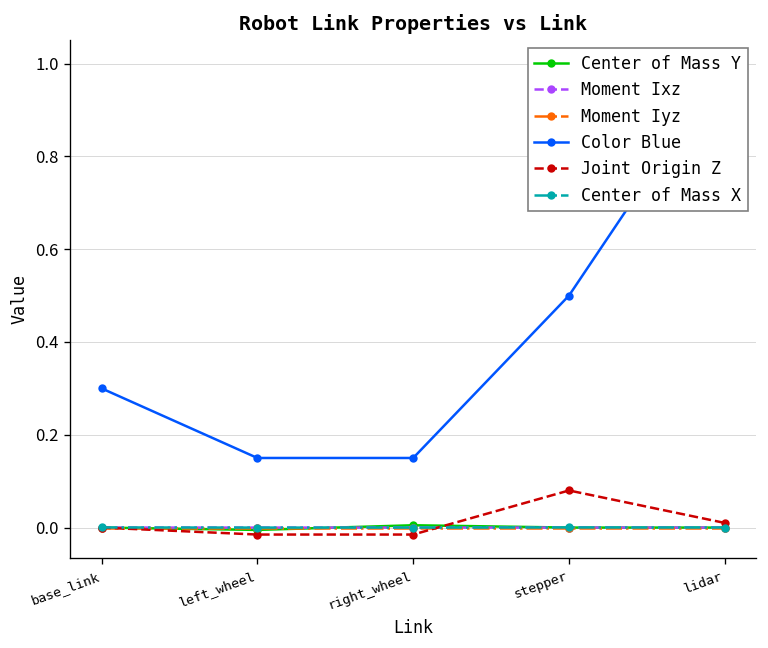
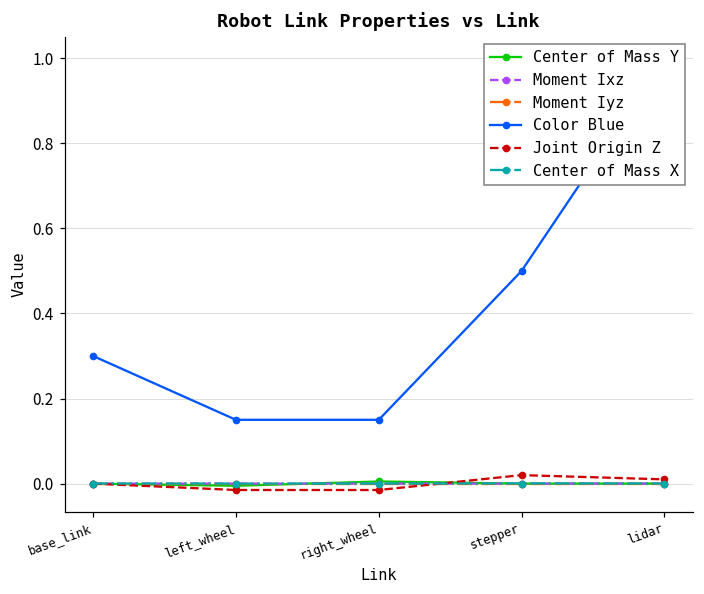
  {
    "Color Blue": {
      "base_link": 0.30,
      "left_wheel": 0.15,
      "right_wheel": 0.15,
      "stepper": 0.50
    },
    "Joint Origin Z": {
      "left_wheel": -0.02,
      "right_wheel": -0.02,
-     "stepper": 0.08,
+     "stepper": 0.02,
      "lidar": 0.01
    }
  }
